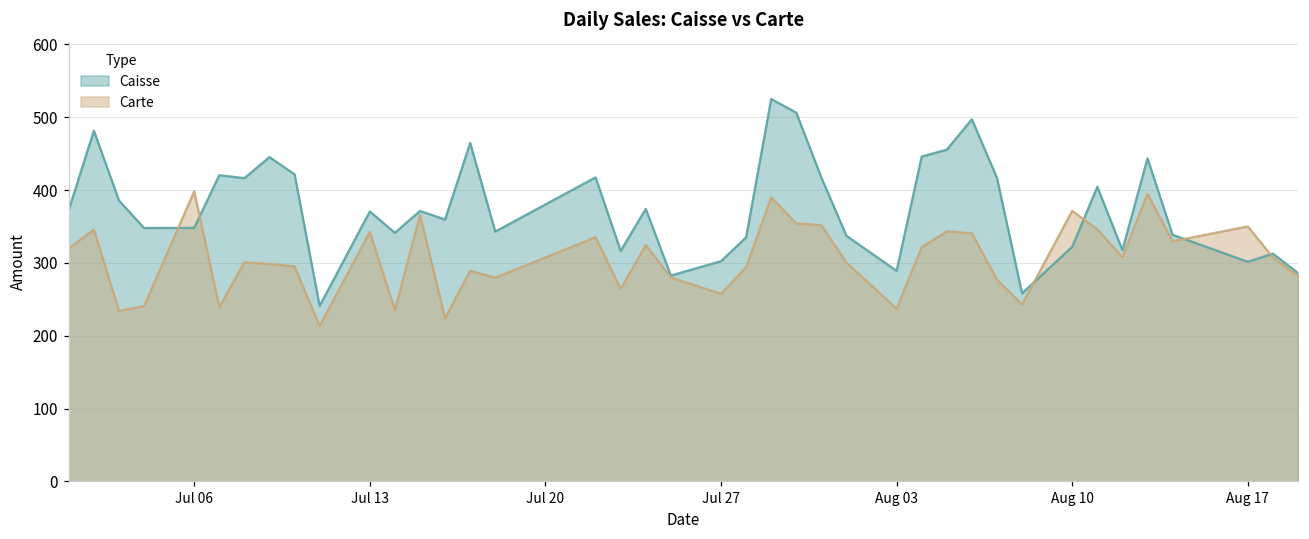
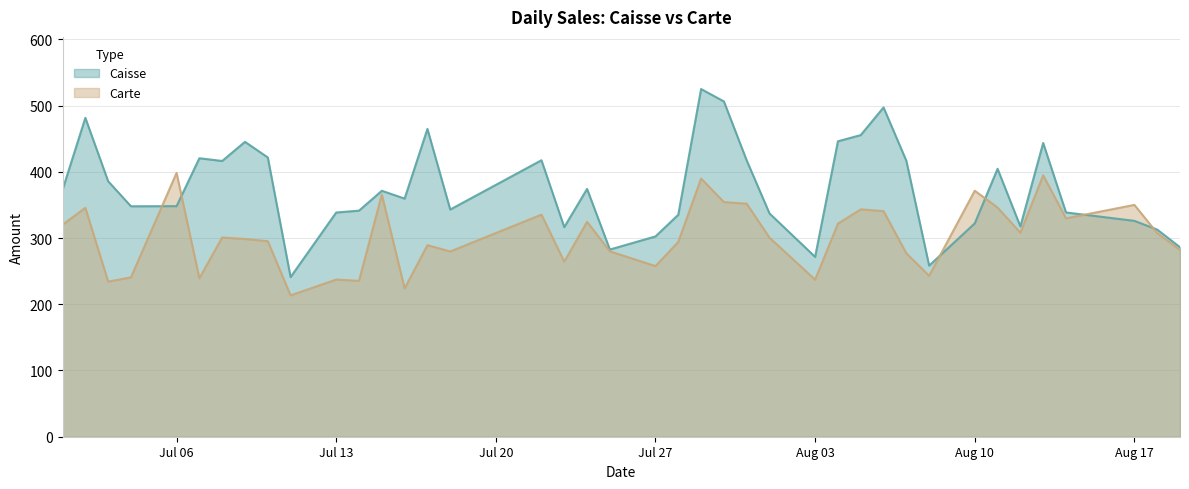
  {
    "Caisse": {
      "Jul 06": 350,
-     "Jul 13": 370,
+     "Jul 13": 340,
      "Jul 27": 300,
-     "Aug 03": 290,
+     "Aug 03": 270,
      "Aug 10": 320,
-     "Aug 17": 300
+     "Aug 17": 330
    },
    "Carte": {
      "Jul 06": 400,
-     "Jul 13": 340,
+     "Jul 13": 240,
      "Jul 27": 260,
      "Aug 03": 240,
      "Aug 10": 370,
      "Aug 17": 350
    }
  }
